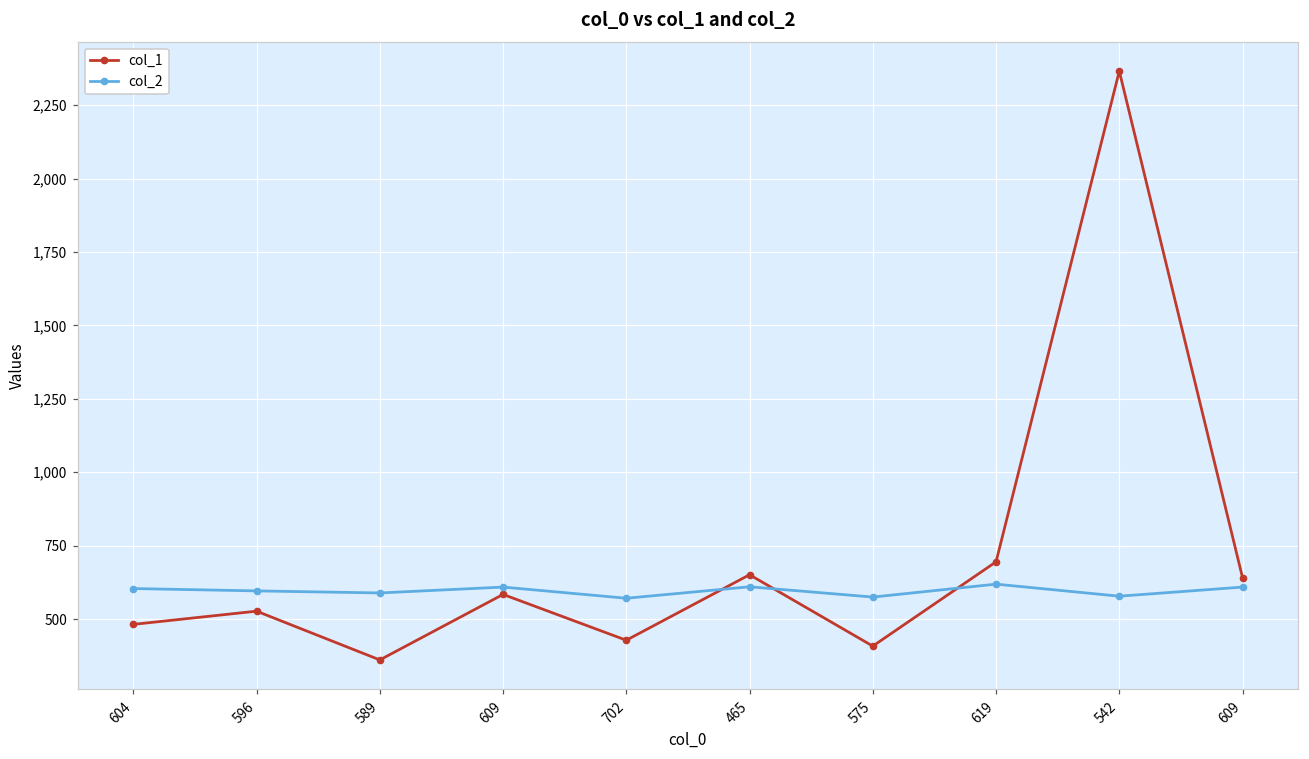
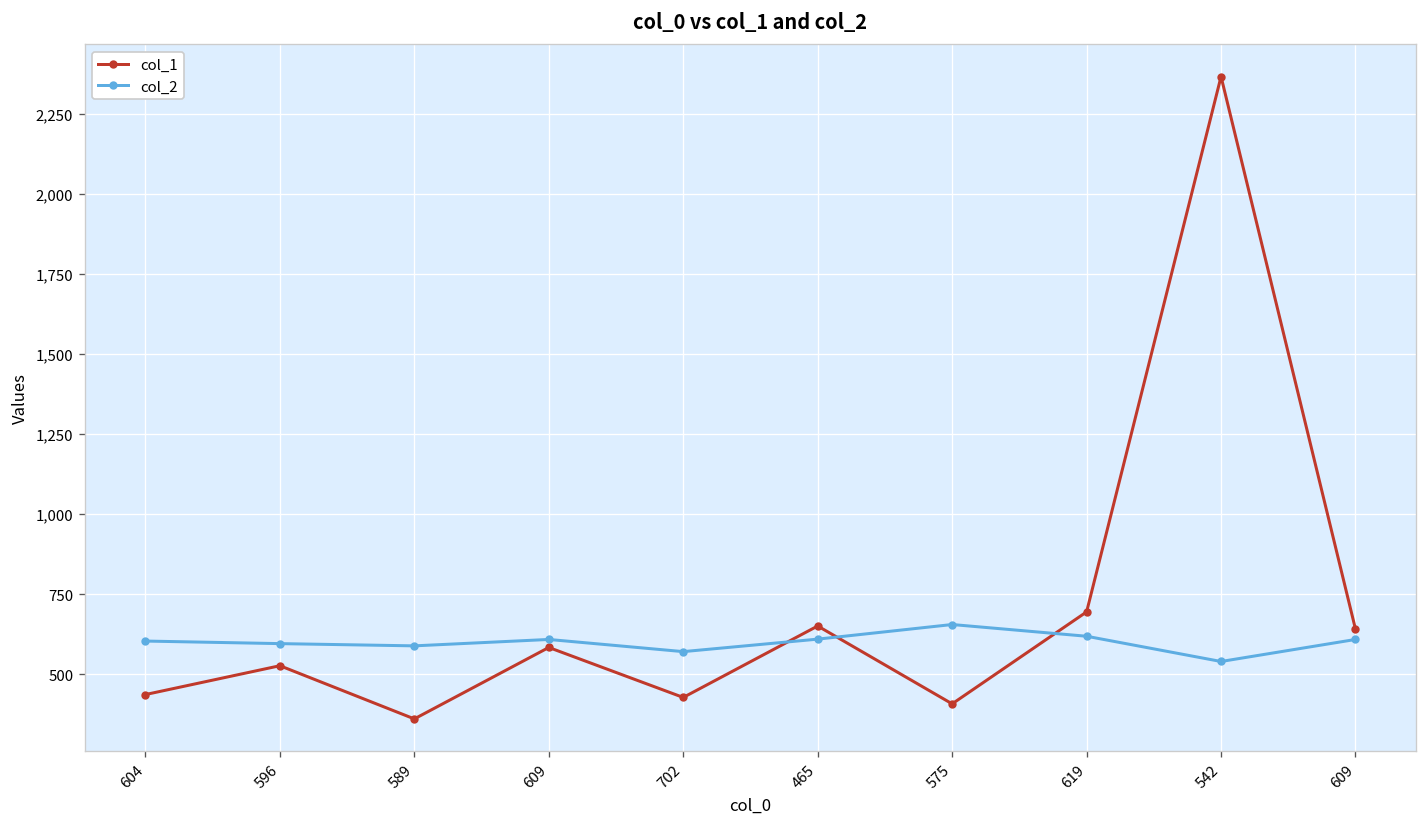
  {
    "col_1": {
-     "604": "480",
+     "604": "440",
      "596": "530",
      "589": "360",
      "702": "430",
      "465": "650",
      "575": "410",
      "619": "700",
      "542": "2,370"
    },
    "col_2": {
      "604": "600",
      "596": "600",
      "589": "590",
      "702": "570",
      "465": "610",
-     "575": "580",
+     "575": "660",
      "619": "620",
-     "542": "580"
+     "542": "540"
    }
  }
